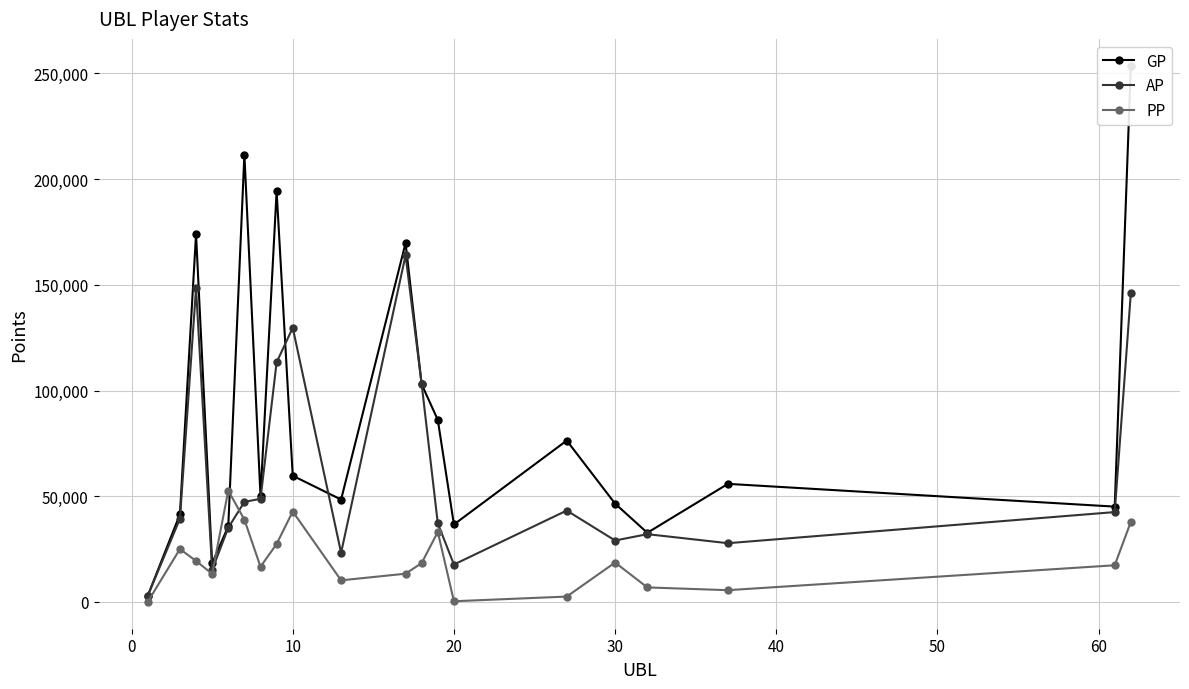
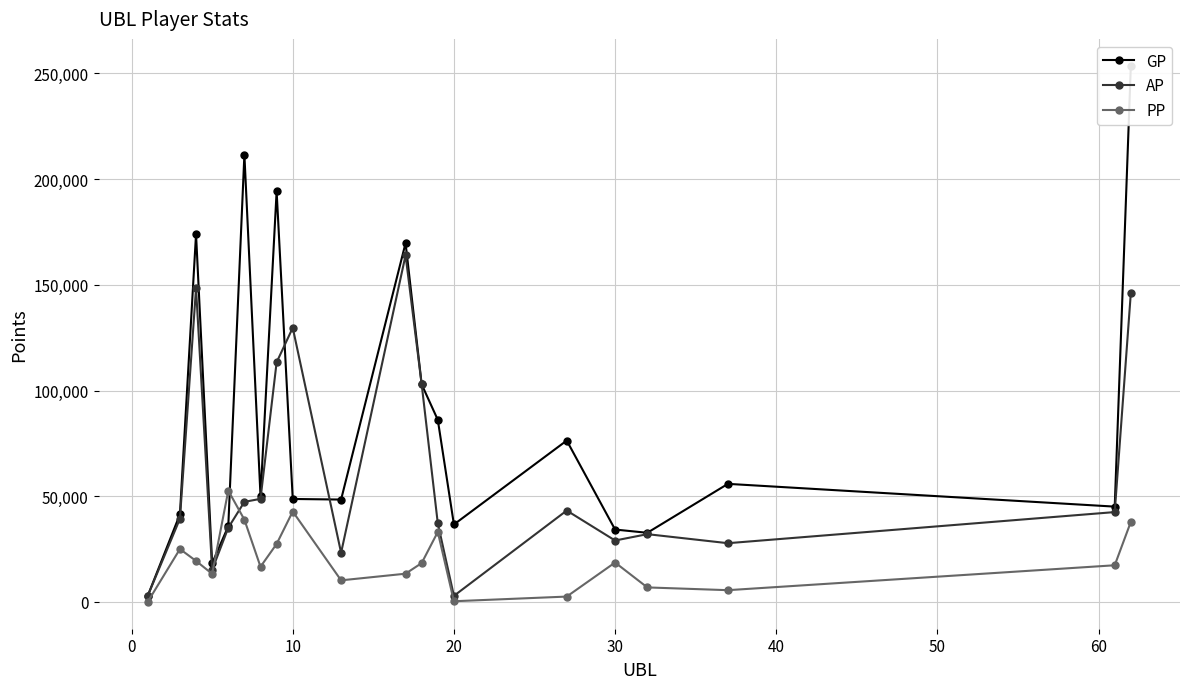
  {
    "GP": {
-     "10": "60,000",
+     "10": "49,000",
      "20": "37,000",
-     "30": "47,000"
+     "30": "34,000"
    },
    "AP": {
      "10": "130,000",
-     "20": "18,000",
+     "20": "3,000",
      "30": "29,000"
    },
    "PP": {
      "10": "43,000",
      "20": "0",
      "30": "19,000"
    }
  }
